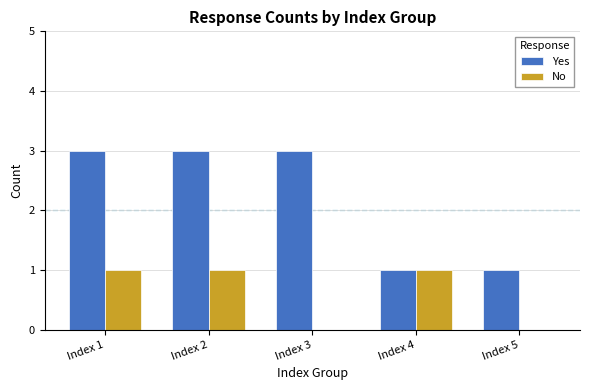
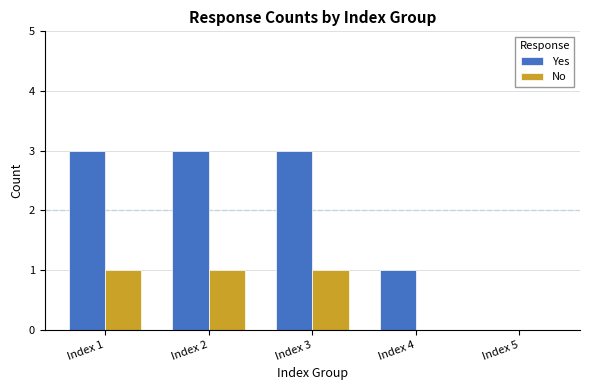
  {
    "Yes": {
      "Index 1": 3,
      "Index 2": 3,
      "Index 3": 3,
      "Index 4": 1,
-     "Index 5": 1
+     "Index 5": 0
    },
    "No": {
      "Index 1": 1,
      "Index 2": 1,
-     "Index 3": 0,
-     "Index 4": 1,
+     "Index 3": 1,
+     "Index 4": 0,
      "Index 5": 0
    }
  }
